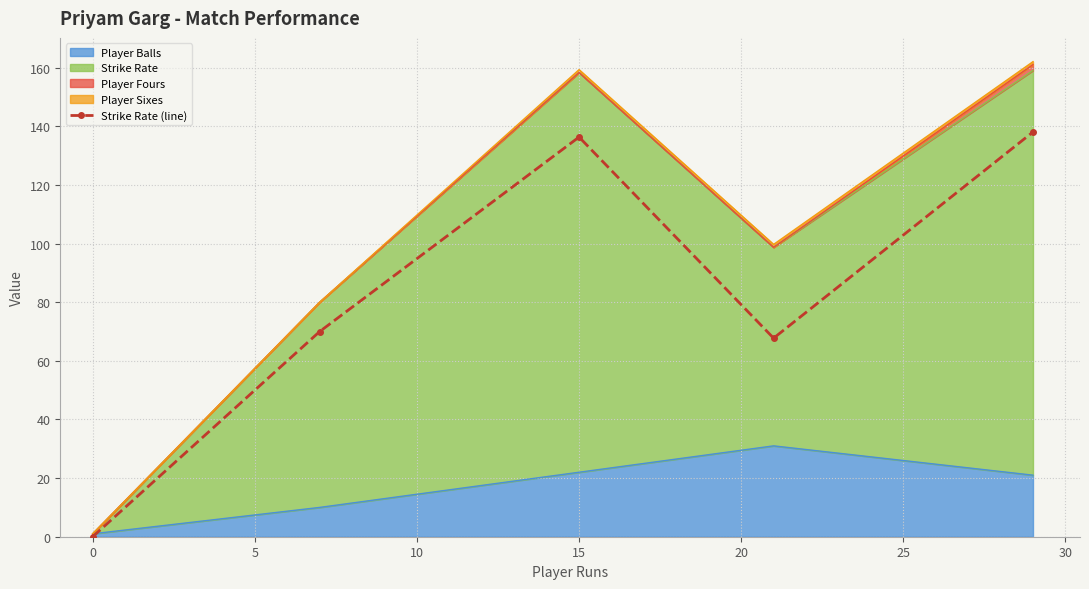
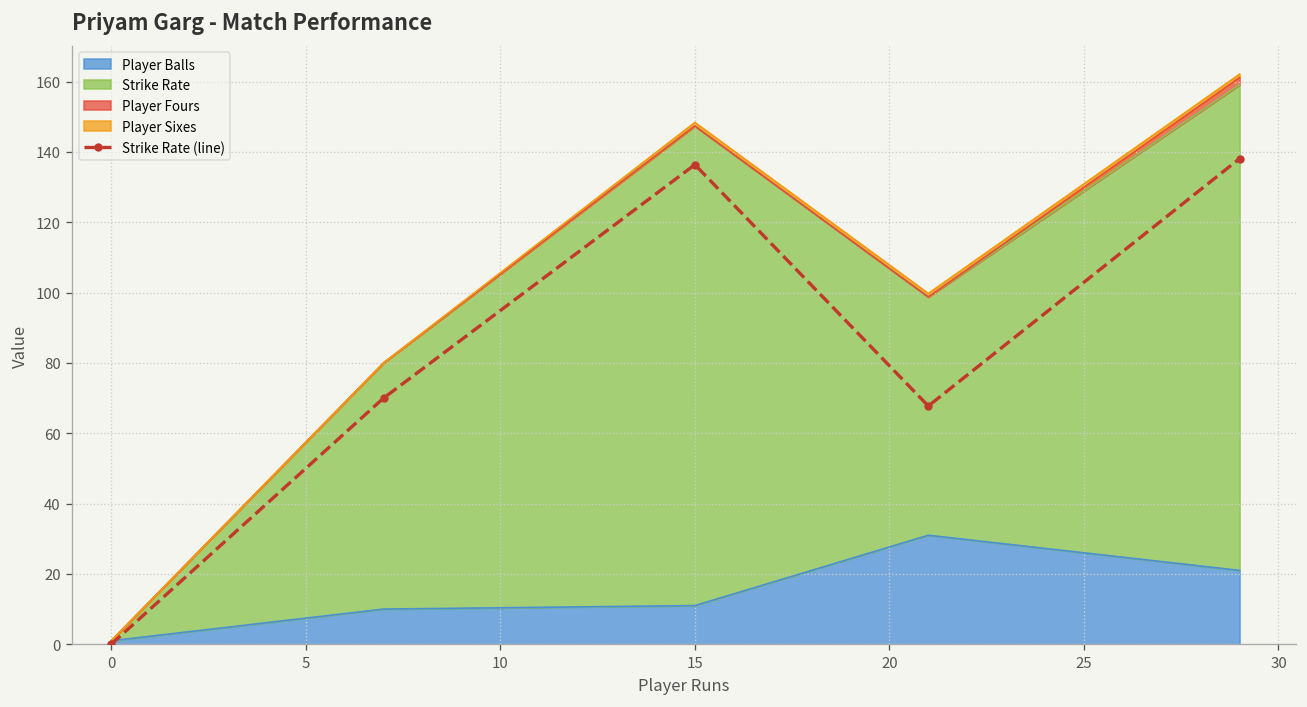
  {
    "Player Balls": {
-     "15": 22
+     "15": 11
    },
    "Player Sixes": {
      "15": 1
    }
  }
